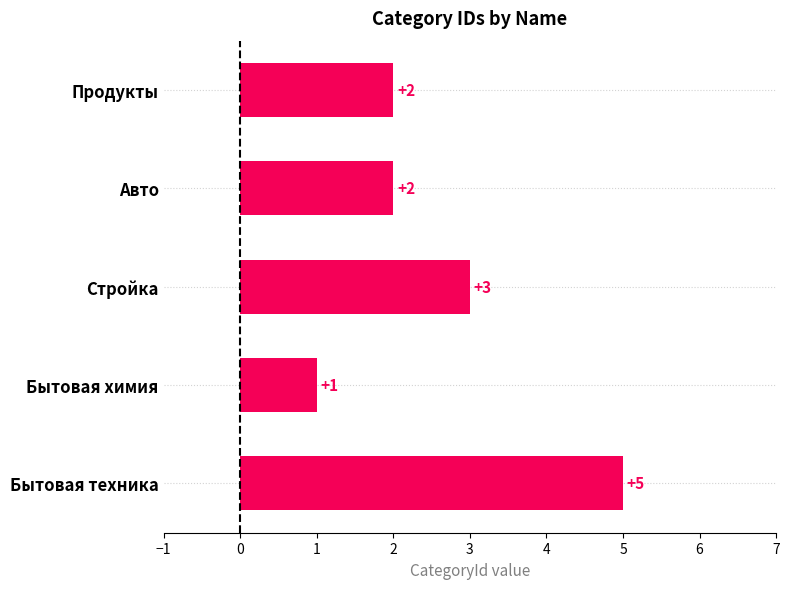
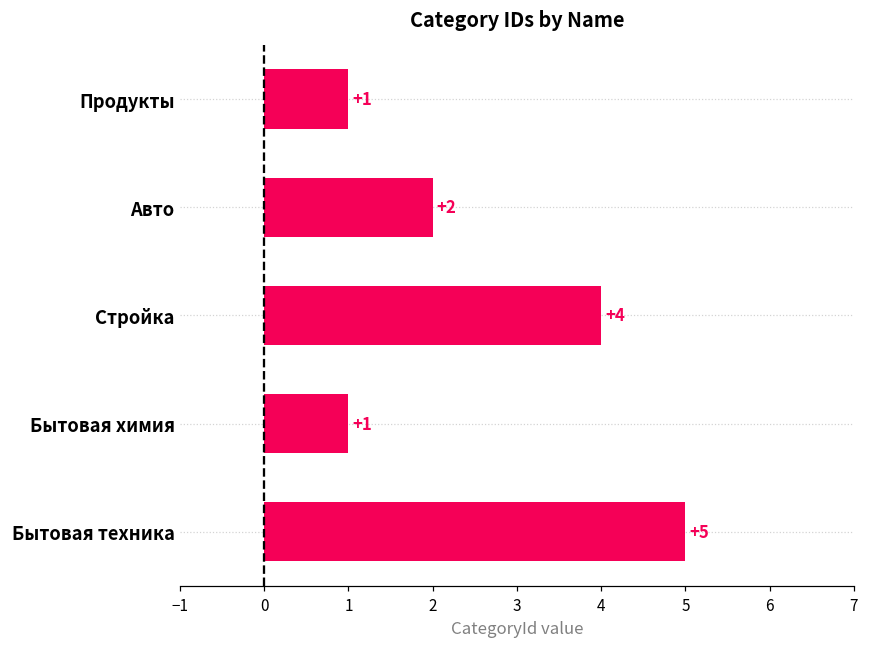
  {
-   "Продукты": "+2",
+   "Продукты": "+1",
    "Авто": "+2",
-   "Стройка": "+3",
+   "Стройка": "+4",
    "Бытовая химия": "+1",
    "Бытовая техника": "+5"
  }
